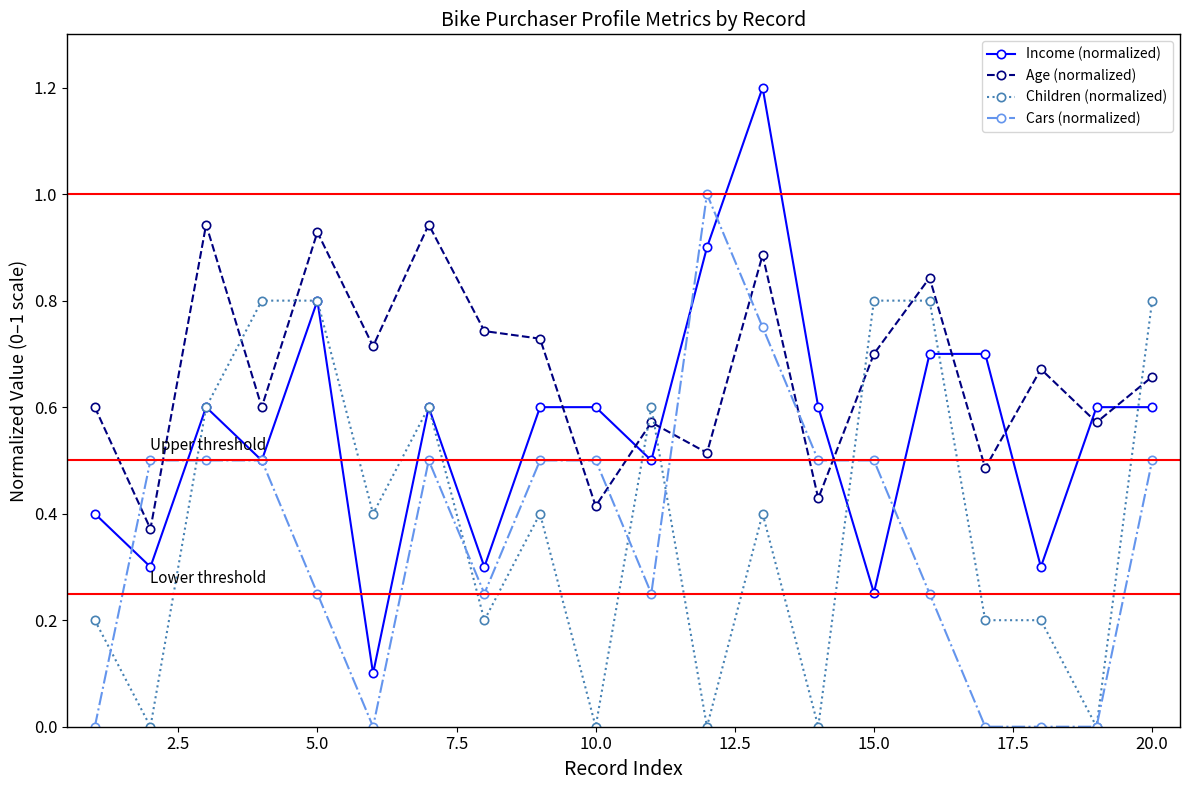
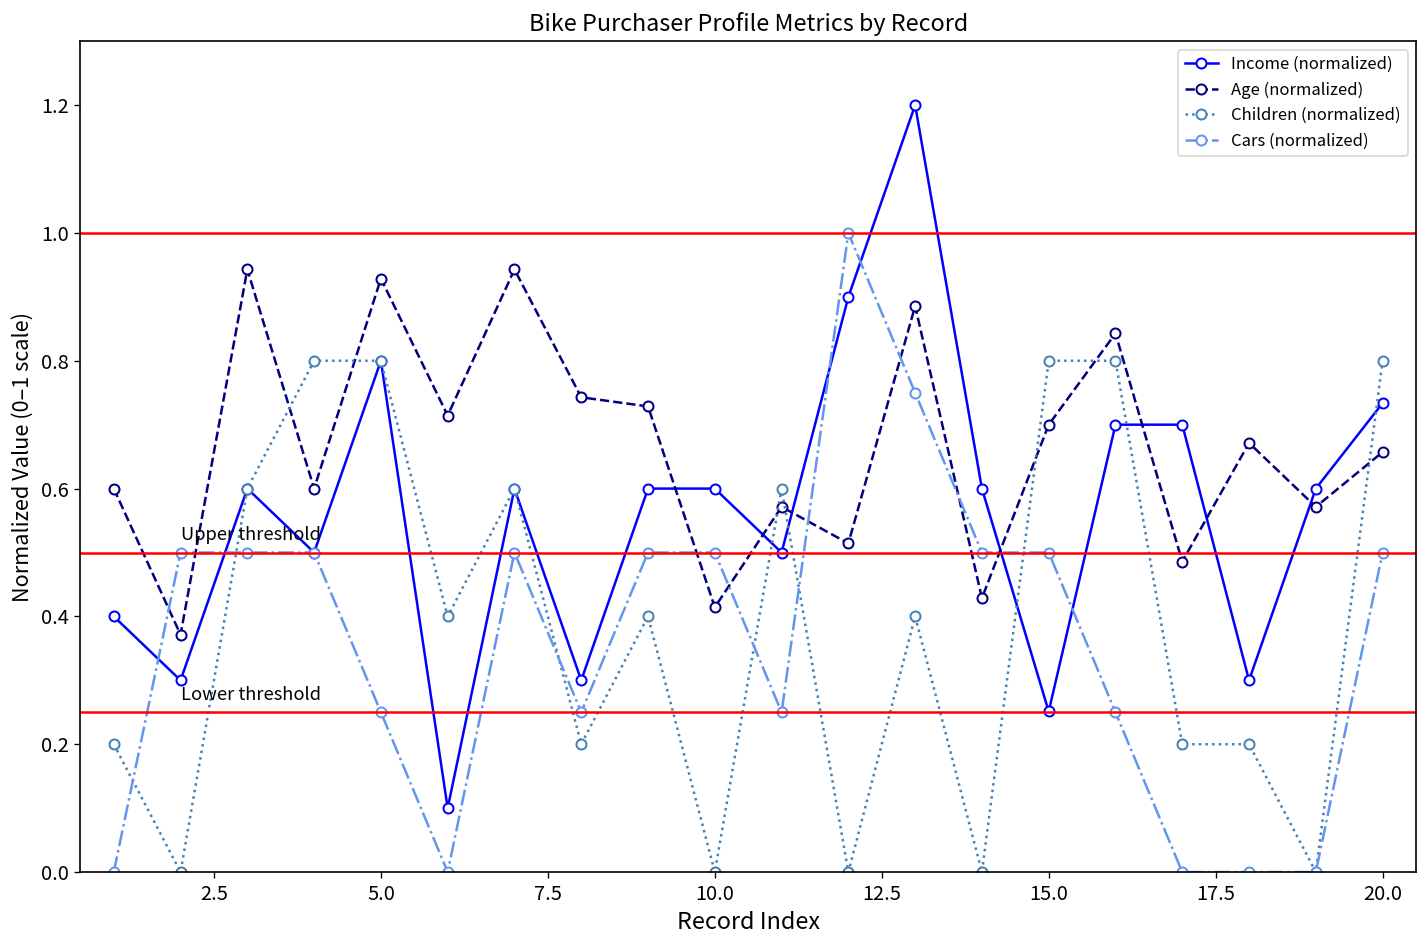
  {
    "Income (normalized)": {
      "10.0": 0.60,
      "15.0": 0.25,
-     "20.0": 0.60
+     "20.0": 0.73
    },
    "Age (normalized)": {
      "5.0": 0.93,
      "10.0": 0.41,
      "15.0": 0.70,
      "20.0": 0.66
    },
    "Children (normalized)": {
      "10.0": 0.00,
      "15.0": 0.80,
      "20.0": 0.80
    },
    "Cars (normalized)": {
      "5.0": 0.25,
      "10.0": 0.50,
      "15.0": 0.50,
      "20.0": 0.50
    }
  }
